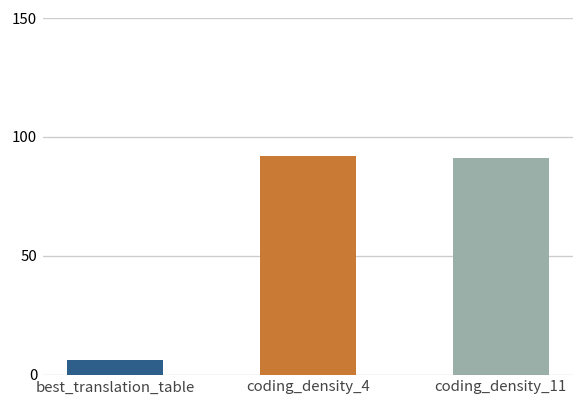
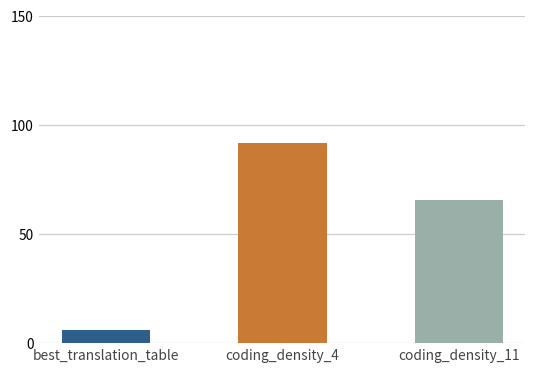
  {
    "best_translation_table": 6,
    "coding_density_4": 92,
-   "coding_density_11": 91
+   "coding_density_11": 66
  }
